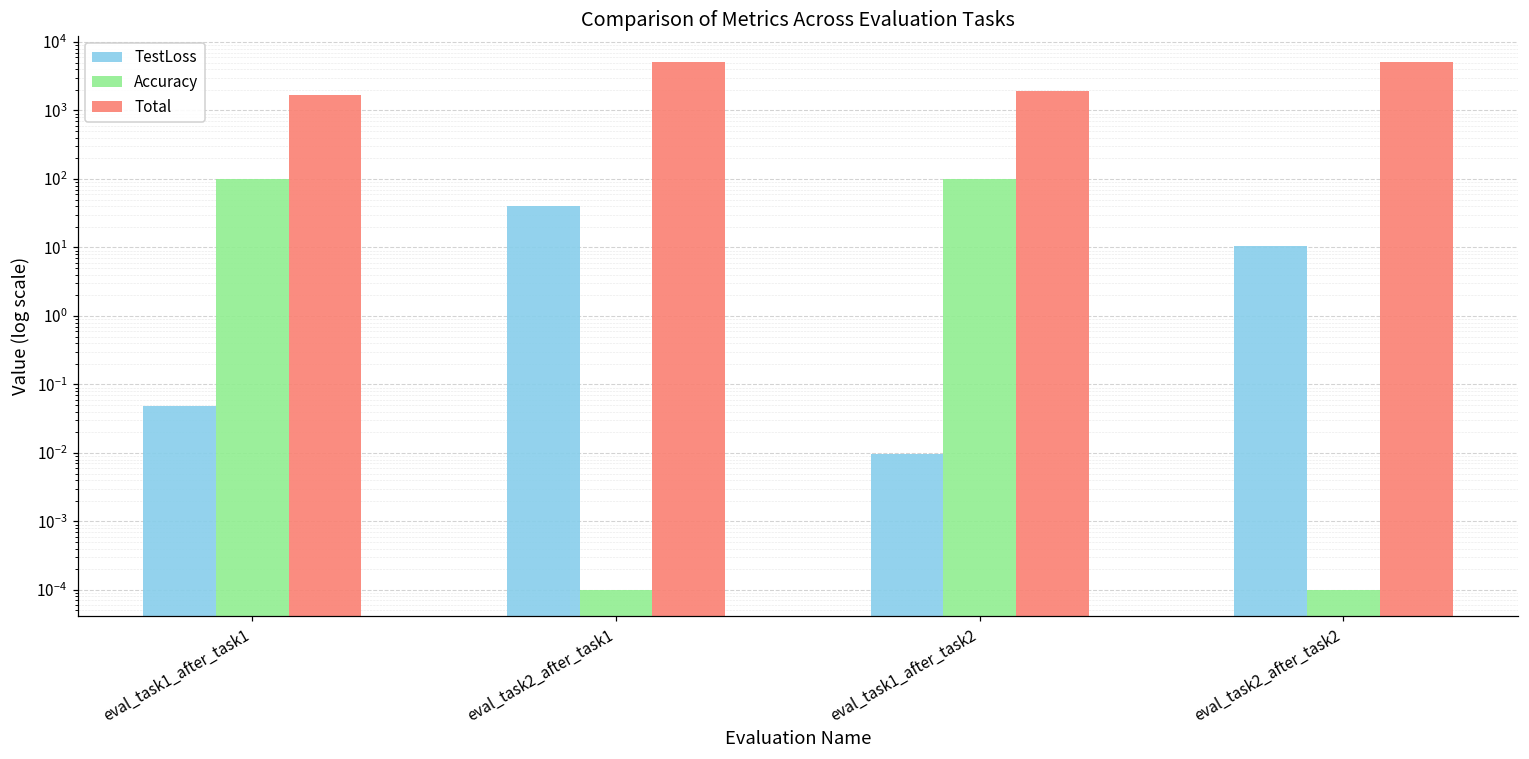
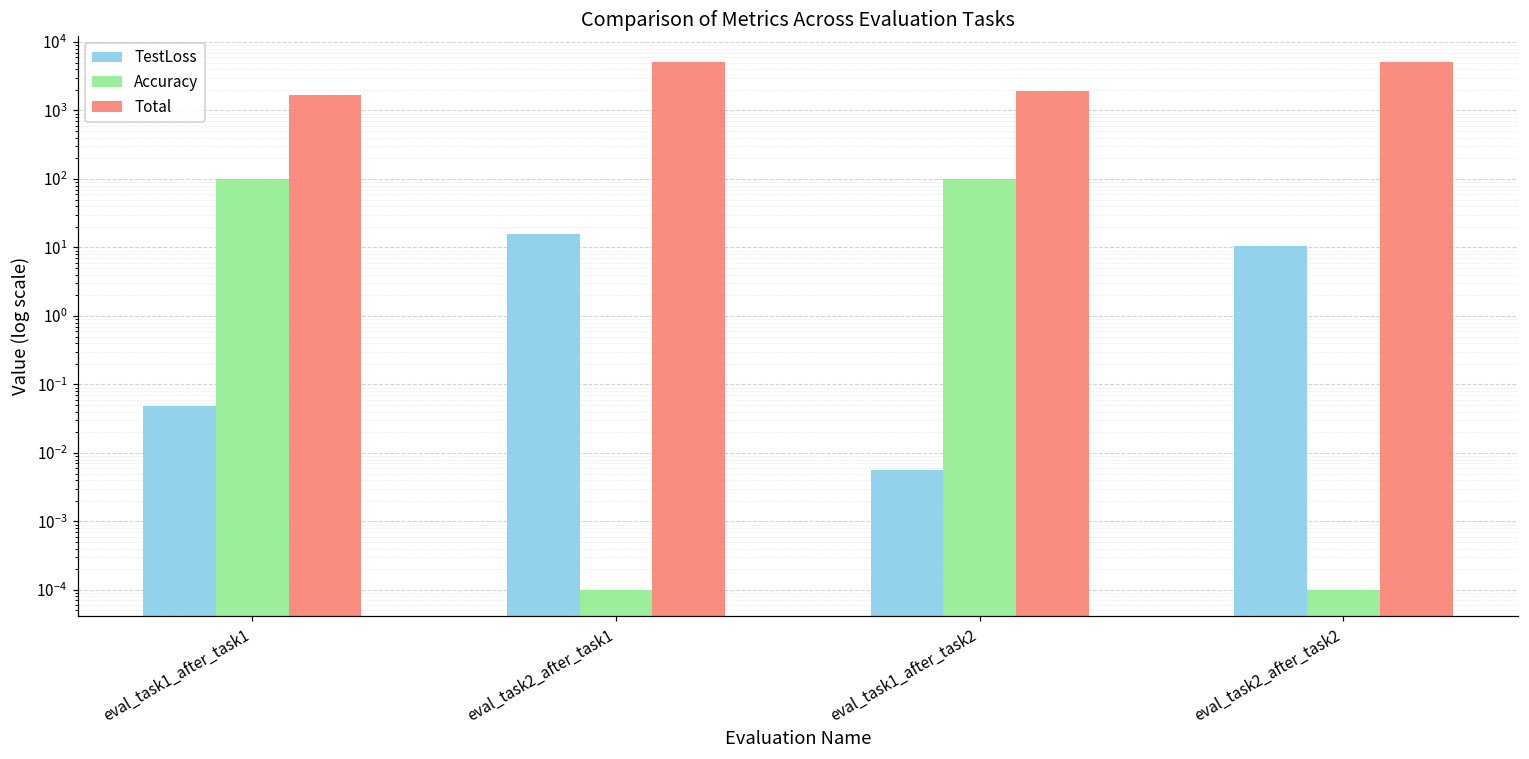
  {
    "TestLoss": {
      "eval_task1_after_task1": 0.05,
-     "eval_task2_after_task1": 40,
-     "eval_task1_after_task2": 0.010,
+     "eval_task2_after_task1": 16,
+     "eval_task1_after_task2": 0.006,
      "eval_task2_after_task2": 10
    },
    "Accuracy": {
      "eval_task1_after_task1": 100,
      "eval_task2_after_task1": 0.00010,
      "eval_task1_after_task2": 100,
      "eval_task2_after_task2": 0.00010
    },
    "Total": {
      "eval_task1_after_task1": 1700,
      "eval_task2_after_task1": 5000,
      "eval_task1_after_task2": 1900,
      "eval_task2_after_task2": 5000
    }
  }
